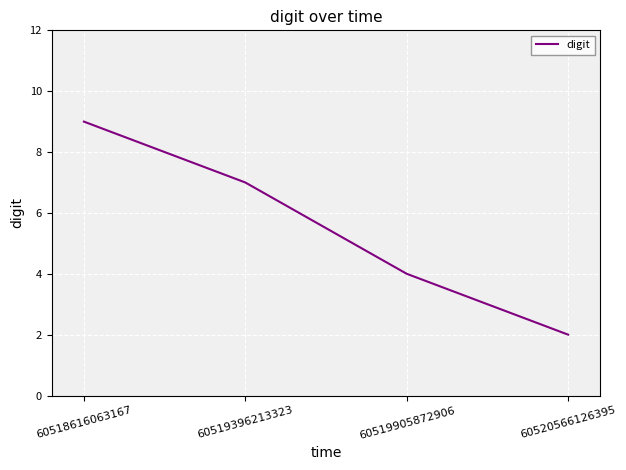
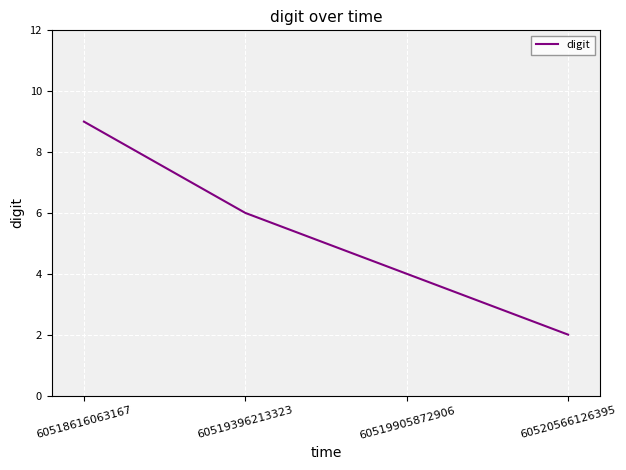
  {
    "60518616063167": 9,
-   "60519396213323": 7,
+   "60519396213323": 6,
    "60519905872906": 4,
    "60520566126395": 2
  }
